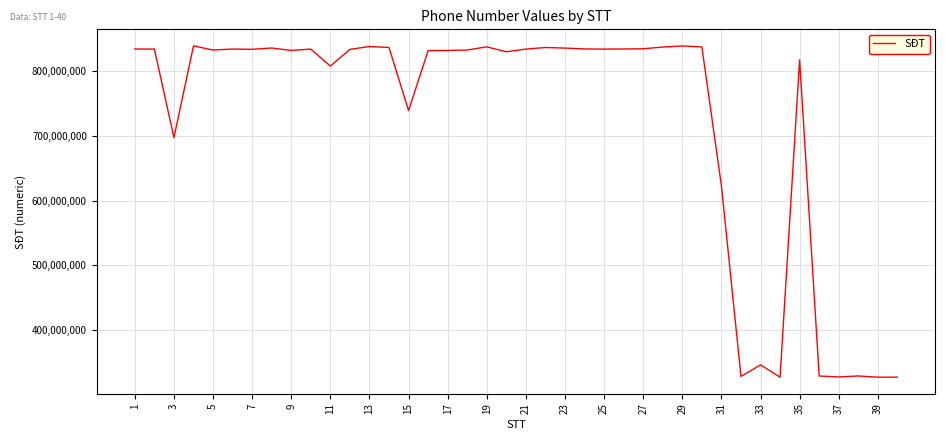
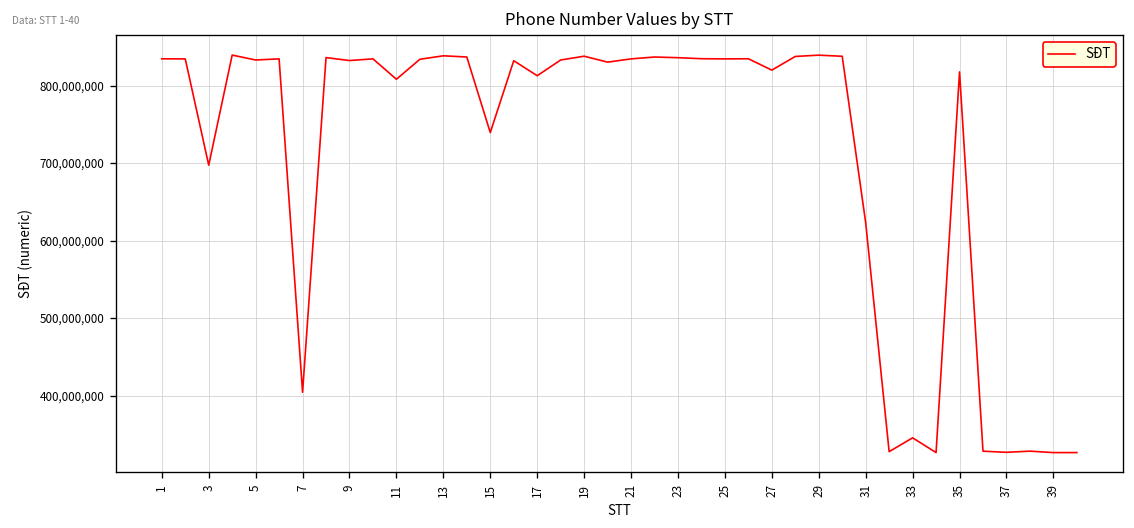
  {
    "1": "830,000,000",
    "3": "700,000,000",
    "5": "830,000,000",
-   "7": "830,000,000",
+   "7": "400,000,000",
    "9": "830,000,000",
    "11": "810,000,000",
    "13": "840,000,000",
    "15": "740,000,000",
-   "17": "830,000,000",
+   "17": "810,000,000",
    "19": "840,000,000",
    "21": "830,000,000",
    "23": "840,000,000",
    "25": "830,000,000",
-   "27": "840,000,000",
+   "27": "820,000,000",
    "29": "840,000,000",
    "31": "620,000,000",
    "33": "350,000,000",
    "35": "820,000,000",
    "37": "330,000,000",
    "39": "330,000,000"
  }
